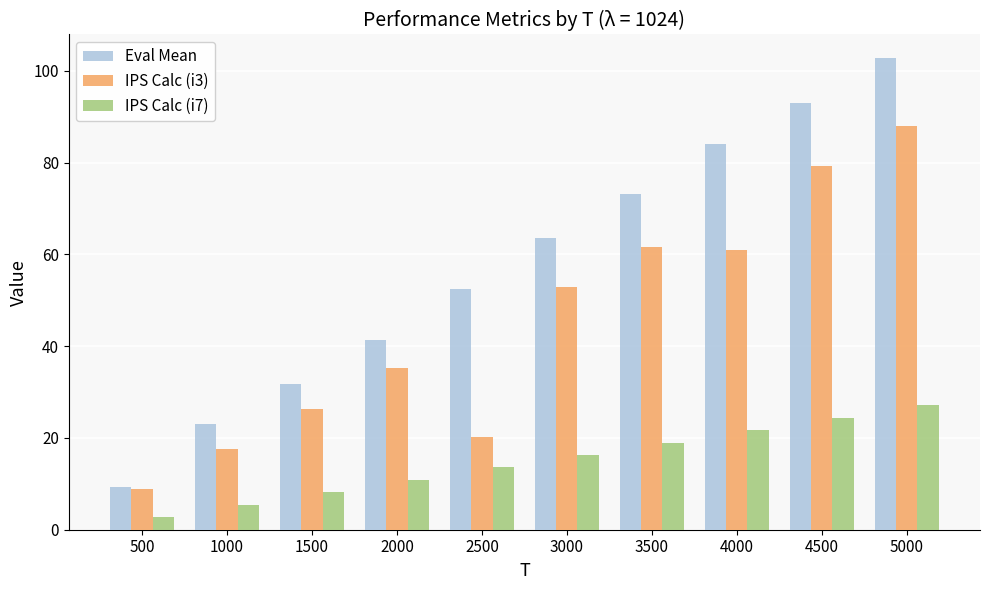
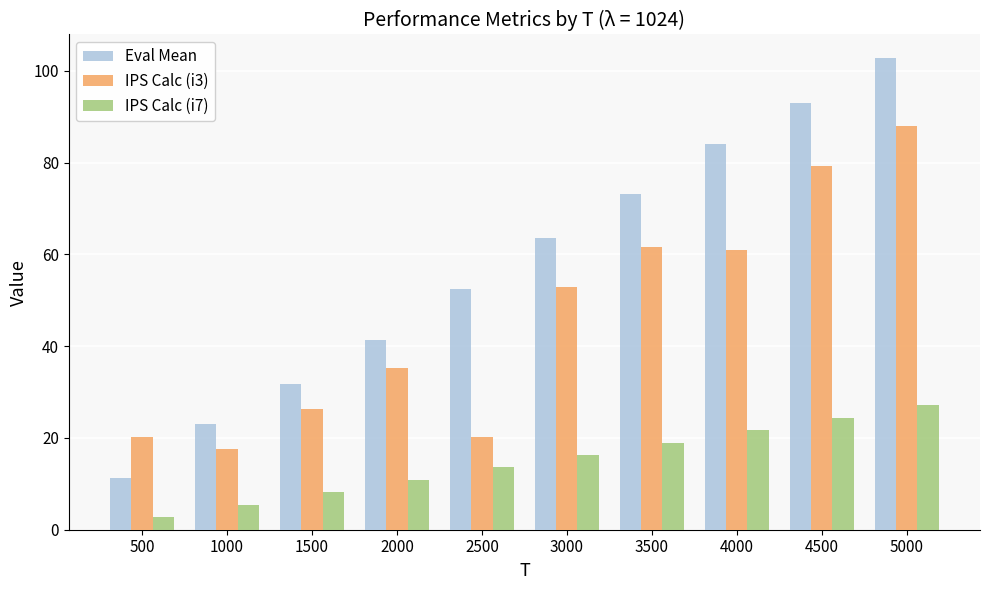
  {
    "Eval Mean": {
-     "500": 9,
+     "500": 11,
      "1000": 23,
      "1500": 32,
      "2000": 41,
      "2500": 53,
      "3000": 63,
      "3500": 73,
      "4000": 84,
      "4500": 93,
      "5000": 103
    },
    "IPS Calc (i3)": {
-     "500": 9,
+     "500": 20,
      "1000": 18,
      "1500": 26,
      "2000": 35,
      "2500": 20,
      "3000": 53,
      "3500": 62,
      "4000": 61,
      "4500": 79,
      "5000": 88
    },
    "IPS Calc (i7)": {
      "500": 3,
      "1000": 5,
      "1500": 8,
      "2000": 11,
      "2500": 14,
      "3000": 16,
      "3500": 19,
      "4000": 22,
      "4500": 24,
      "5000": 27
    }
  }
